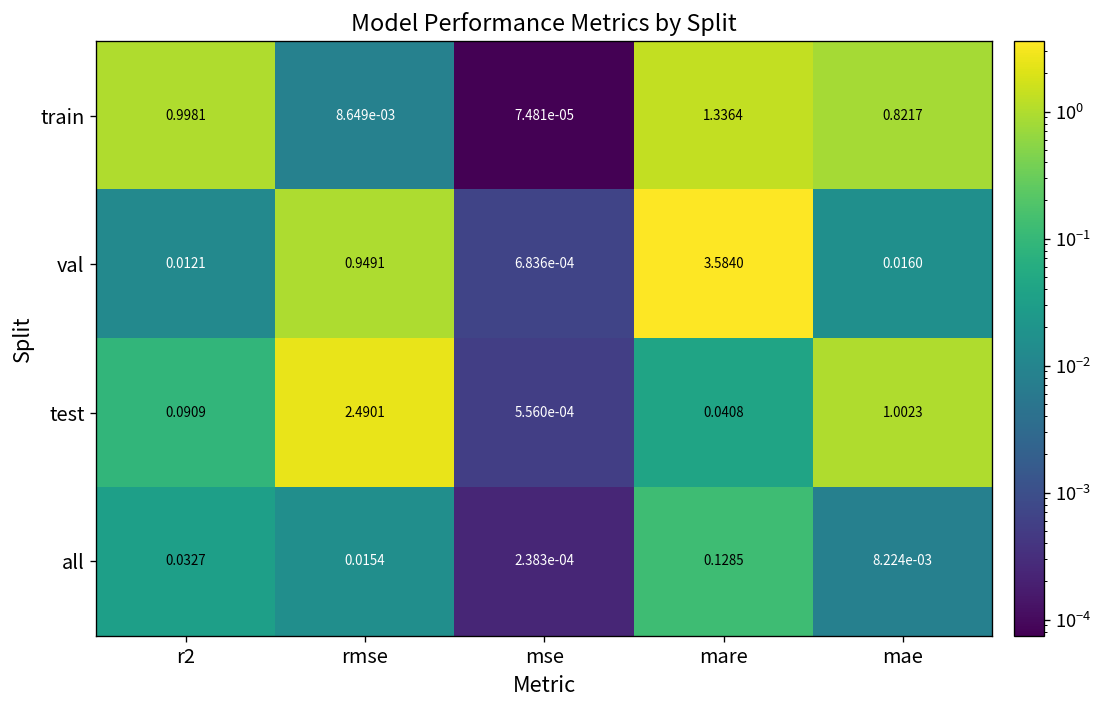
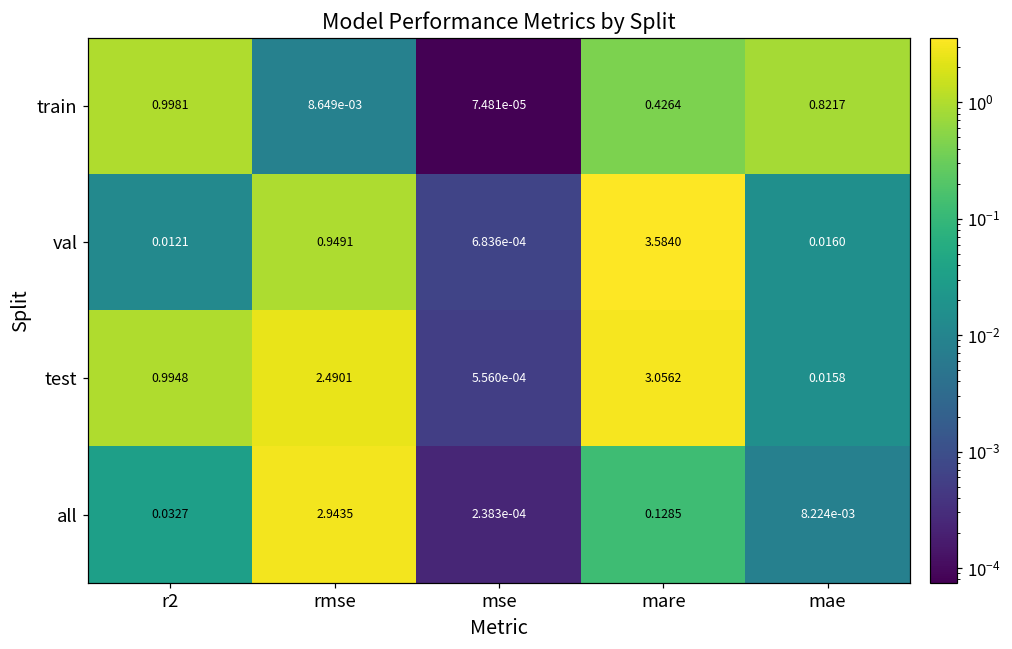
  {
    "train": {
      "r2": "0.9981",
      "rmse": "8.649e-03",
      "mse": "7.481e-05",
-     "mare": "1.3364",
+     "mare": "0.4264",
      "mae": "0.8217"
    },
    "val": {
      "r2": "0.0121",
      "rmse": "0.9491",
      "mse": "6.836e-04",
      "mare": "3.5840",
      "mae": "0.0160"
    },
    "test": {
-     "r2": "0.0909",
+     "r2": "0.9948",
      "rmse": "2.4901",
      "mse": "5.560e-04",
-     "mare": "0.0408",
-     "mae": "1.0023"
+     "mare": "3.0562",
+     "mae": "0.0158"
    },
    "all": {
      "r2": "0.0327",
-     "rmse": "0.0154",
+     "rmse": "2.9435",
      "mse": "2.383e-04",
      "mare": "0.1285",
      "mae": "8.224e-03"
    }
  }
